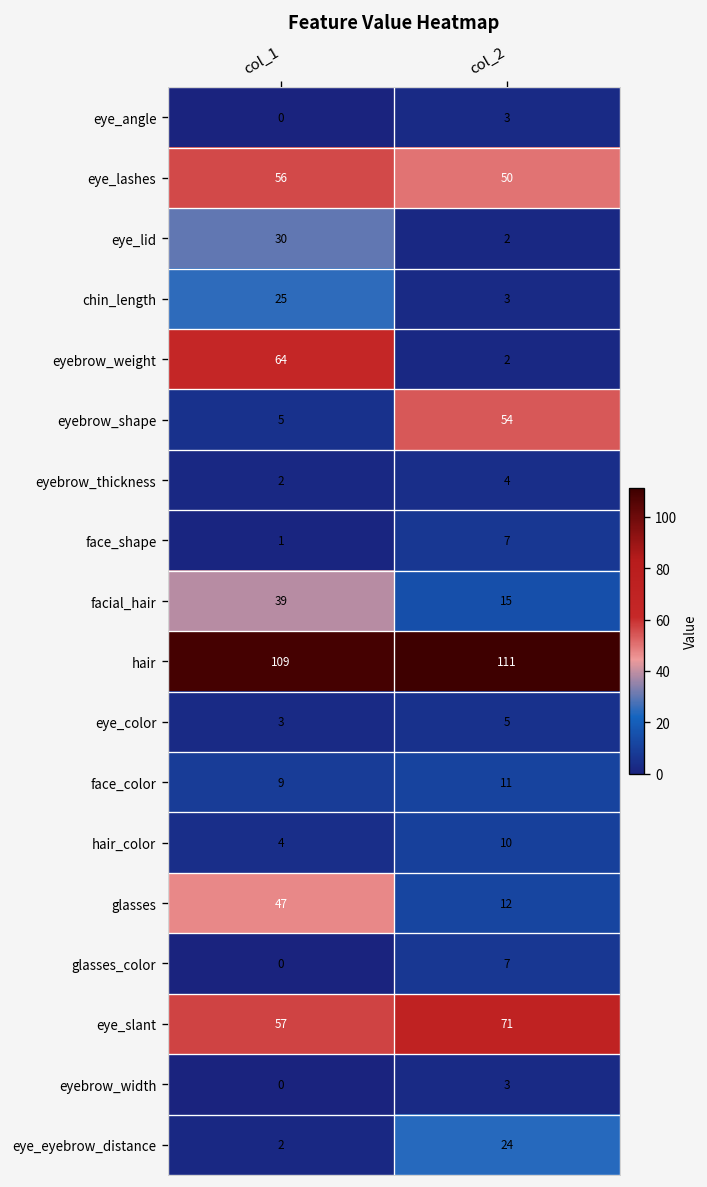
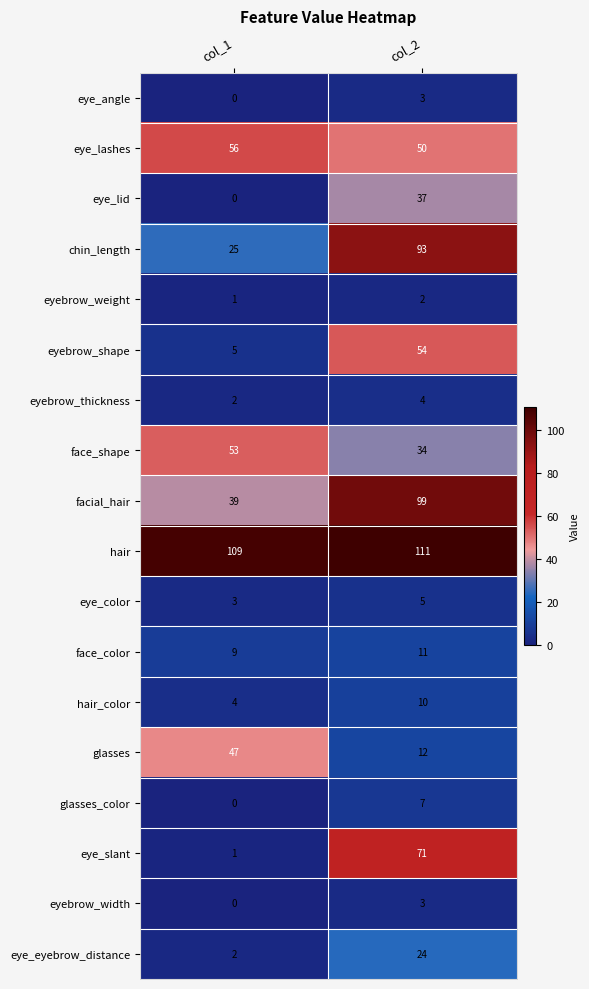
  {
    "eye_angle": {
      "col_1": 0,
      "col_2": 3
    },
    "eye_lashes": {
      "col_1": 56,
      "col_2": 50
    },
    "eye_lid": {
-     "col_1": 30,
-     "col_2": 2
+     "col_1": 0,
+     "col_2": 37
    },
    "chin_length": {
      "col_1": 25,
-     "col_2": 3
+     "col_2": 93
    },
    "eyebrow_weight": {
-     "col_1": 64,
+     "col_1": 1,
      "col_2": 2
    },
    "eyebrow_shape": {
      "col_1": 5,
      "col_2": 54
    },
    "eyebrow_thickness": {
      "col_1": 2,
      "col_2": 4
    },
    "face_shape": {
-     "col_1": 1,
-     "col_2": 7
+     "col_1": 53,
+     "col_2": 34
    },
    "facial_hair": {
      "col_1": 39,
-     "col_2": 15
+     "col_2": 99
    },
    "hair": {
      "col_1": 109,
      "col_2": 111
    },
    "eye_color": {
      "col_1": 3,
      "col_2": 5
    },
    "face_color": {
      "col_1": 9,
      "col_2": 11
    },
    "hair_color": {
      "col_1": 4,
      "col_2": 10
    },
    "glasses": {
      "col_1": 47,
      "col_2": 12
    },
    "glasses_color": {
      "col_1": 0,
      "col_2": 7
    },
    "eye_slant": {
-     "col_1": 57,
+     "col_1": 1,
      "col_2": 71
    },
    "eyebrow_width": {
      "col_1": 0,
      "col_2": 3
    },
    "eye_eyebrow_distance": {
      "col_1": 2,
      "col_2": 24
    }
  }
